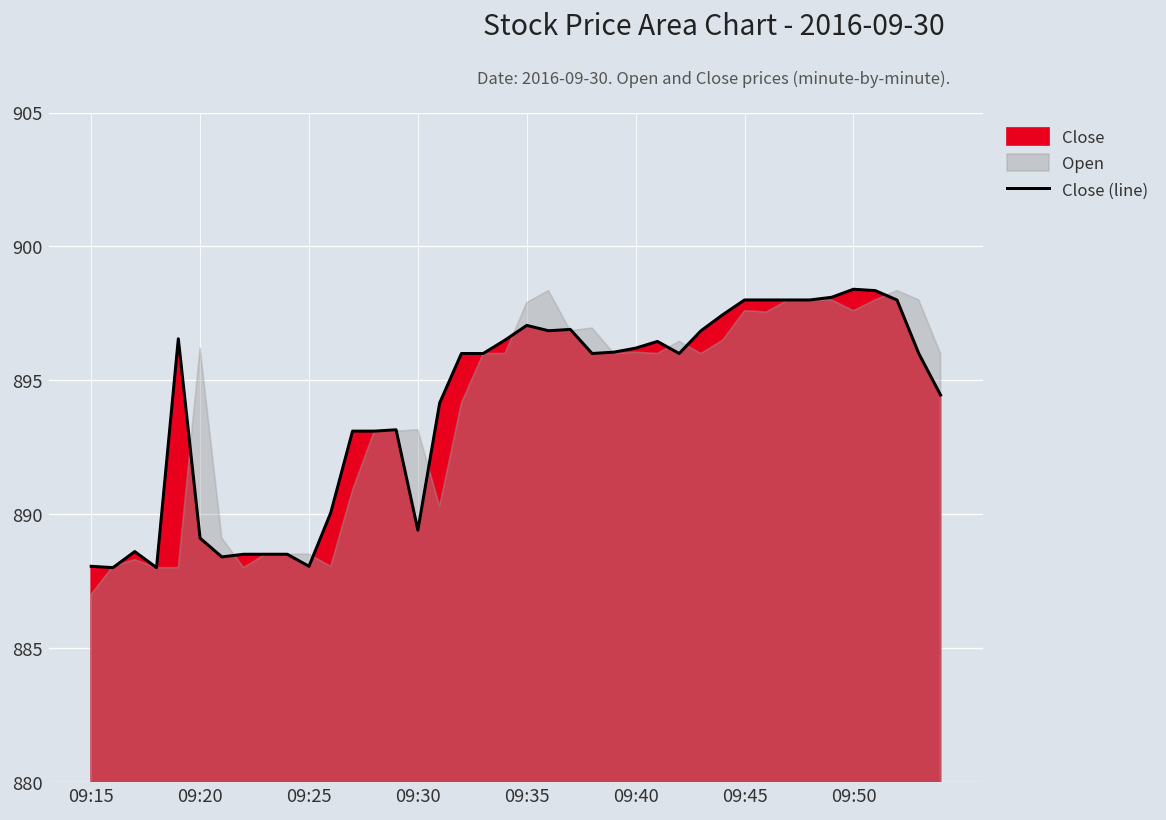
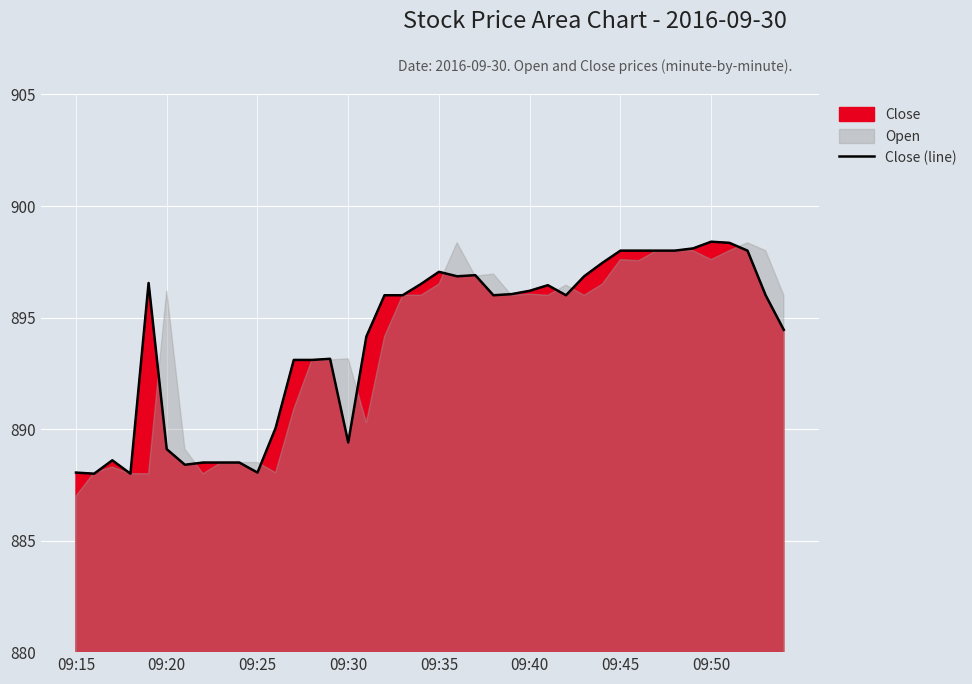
  {
    "Close": {
      "09:15": 888.1,
      "09:20": 889.1,
      "09:25": 888.1,
      "09:30": 889.4,
      "09:35": 897.1,
      "09:40": 896.2,
      "09:45": 898.0,
      "09:50": 898.4
    },
    "Open": {
      "09:15": 887.0,
      "09:20": 896.2,
      "09:25": 888.5,
      "09:30": 893.2,
-     "09:35": 897.9,
+     "09:35": 896.5,
      "09:40": 896.1,
      "09:45": 897.6,
      "09:50": 897.6
    }
  }
